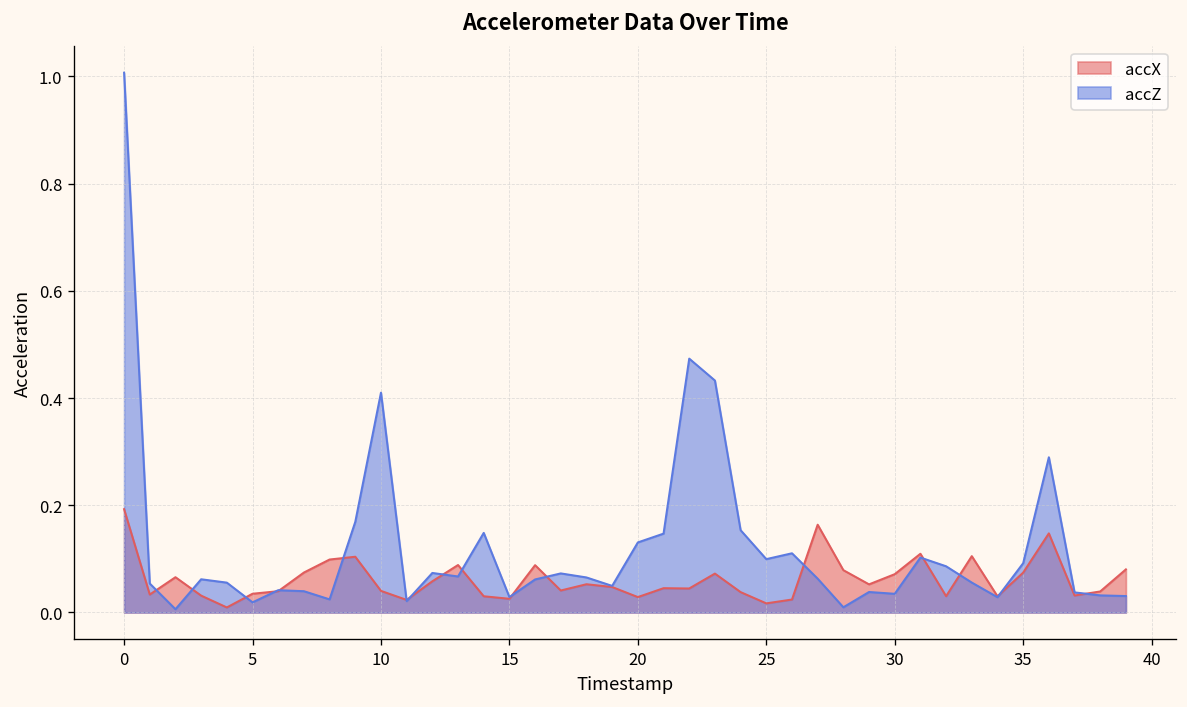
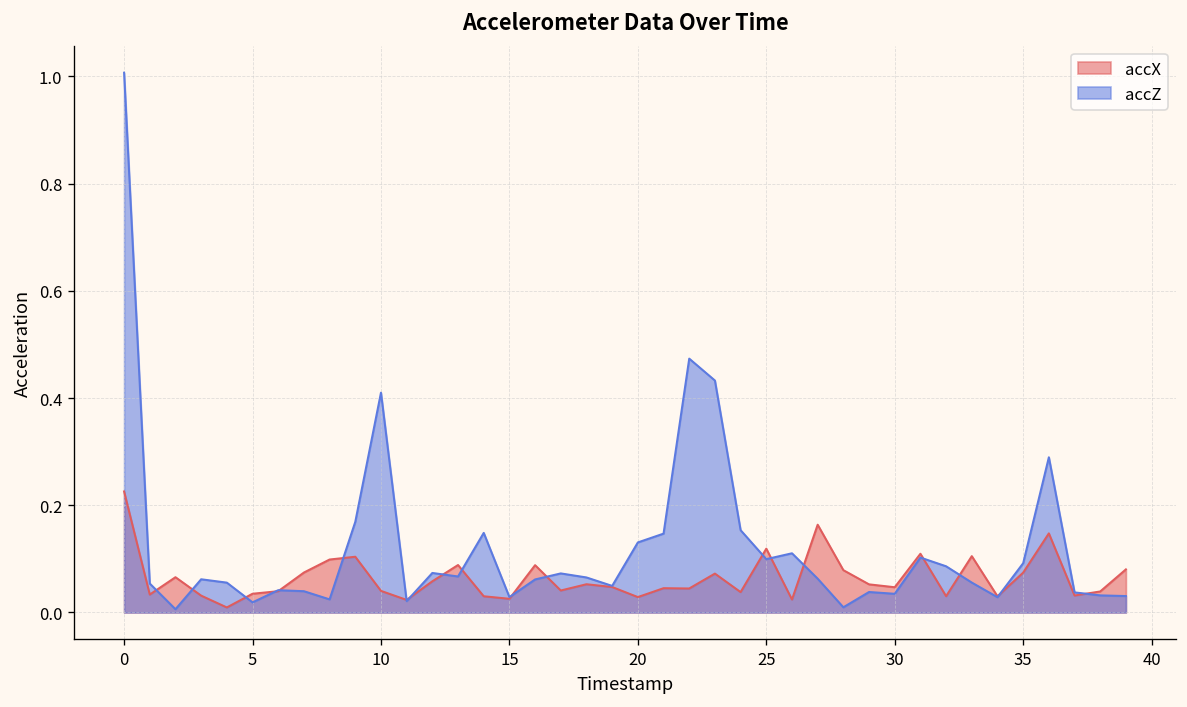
  {
    "accX": {
-     "0": 0.19,
+     "0": 0.23,
      "5": 0.03,
      "10": 0.04,
      "20": 0.03,
-     "25": 0.02,
-     "30": 0.07,
+     "25": 0.12,
+     "30": 0.05,
      "35": 0.07
    },
    "accZ": {
      "0": 1.01,
      "5": 0.02,
      "10": 0.41,
      "20": 0.13,
      "25": 0.10,
      "30": 0.03,
      "35": 0.09
    }
  }
